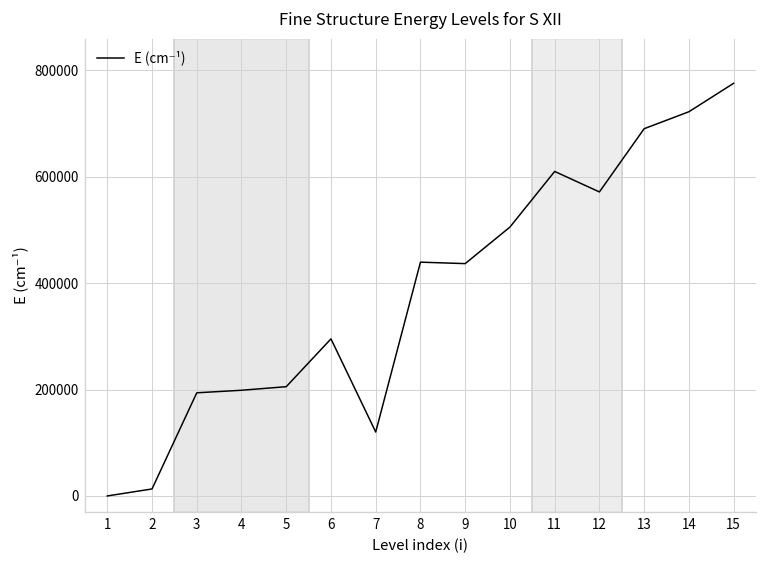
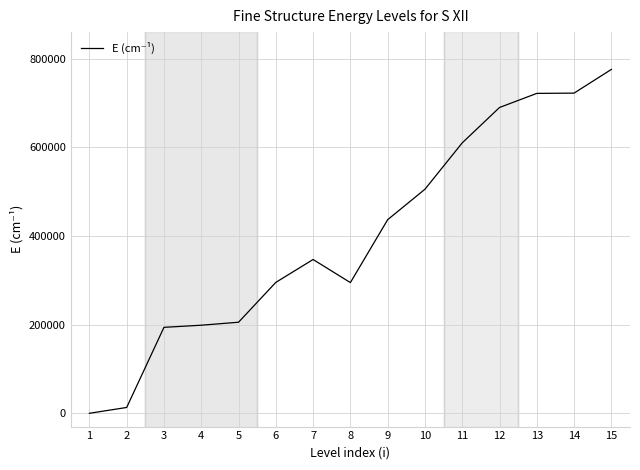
  {
    "1": 0,
    "2": 10000,
    "3": 190000,
    "4": 200000,
    "5": 210000,
    "6": 300000,
-   "7": 120000,
-   "8": 440000,
+   "7": 350000,
+   "8": 290000,
    "9": 440000,
    "10": 510000,
    "11": 610000,
-   "12": 570000,
-   "13": 690000,
+   "12": 690000,
+   "13": 720000,
    "14": 720000,
    "15": 780000
  }
